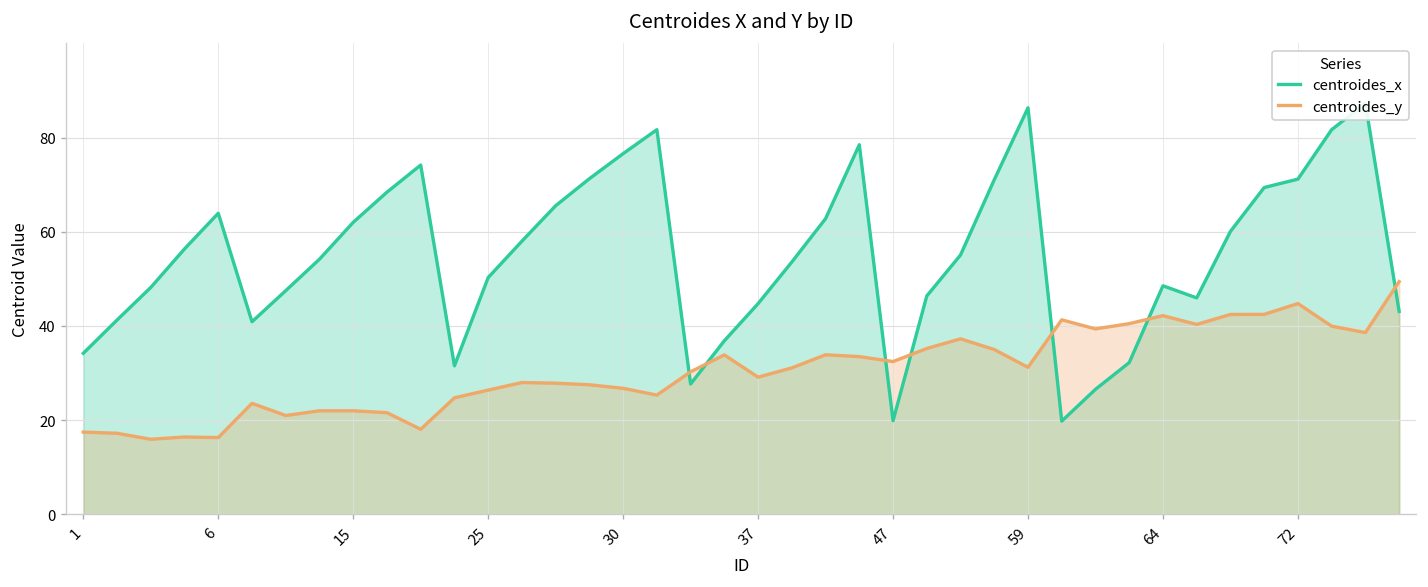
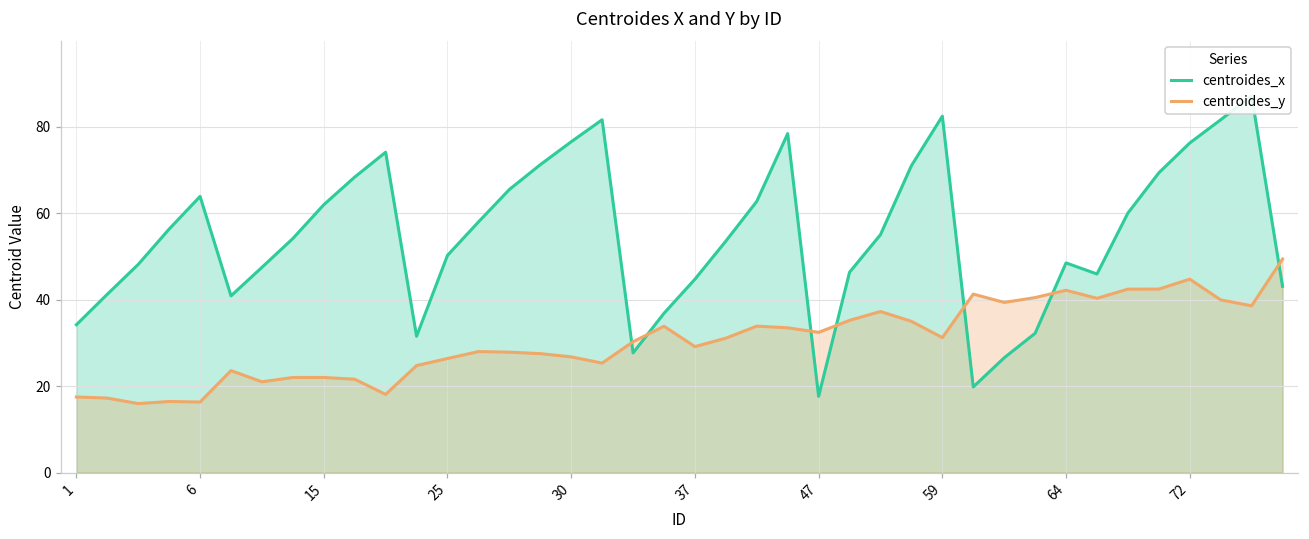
  {
    "centroides_x": {
-     "47": 20,
-     "59": 86,
+     "47": 18,
+     "59": 82,
      "64": 49,
-     "72": 71
+     "72": 76
    },
    "centroides_y": {
      "47": 32,
      "59": 31,
      "64": 42,
      "72": 45
    }
  }
